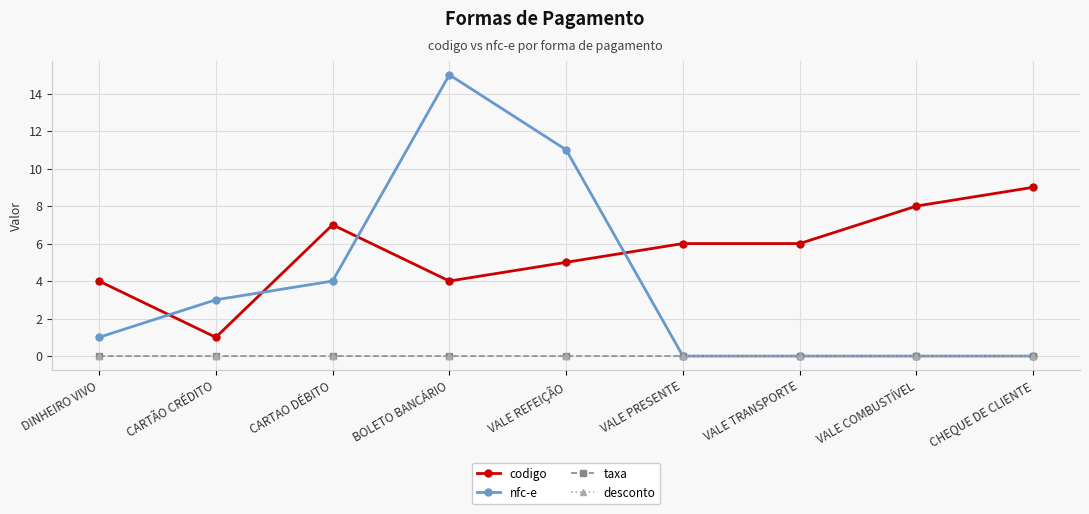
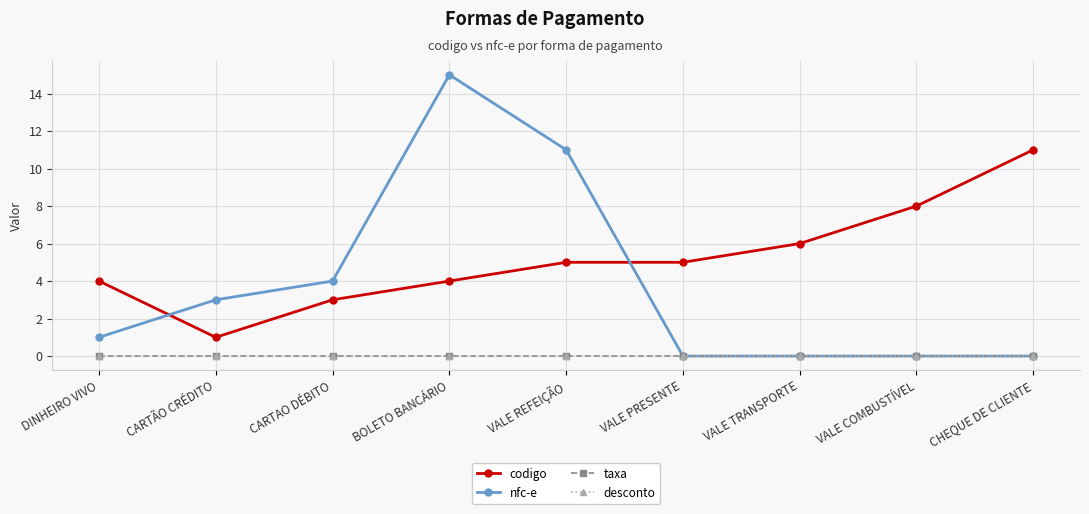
  {
    "codigo": {
      "DINHEIRO VIVO": 4,
      "CARTÃO CRÉDITO": 1,
-     "CARTAO DÉBITO": 7,
+     "CARTAO DÉBITO": 3,
      "BOLETO BANCÁRIO": 4,
      "VALE REFEIÇÃO": 5,
-     "VALE PRESENTE": 6,
+     "VALE PRESENTE": 5,
      "VALE TRANSPORTE": 6,
      "VALE COMBUSTÍVEL": 8,
-     "CHEQUE DE CLIENTE": 9
+     "CHEQUE DE CLIENTE": 11
    },
    "nfc-e": {
      "DINHEIRO VIVO": 1,
      "CARTÃO CRÉDITO": 3,
      "CARTAO DÉBITO": 4,
      "BOLETO BANCÁRIO": 15,
      "VALE REFEIÇÃO": 11
    },
    "desconto": {
      "DINHEIRO VIVO": 0,
      "CARTÃO CRÉDITO": 0,
      "CARTAO DÉBITO": 0,
      "BOLETO BANCÁRIO": 0,
      "VALE REFEIÇÃO": 0
    }
  }
